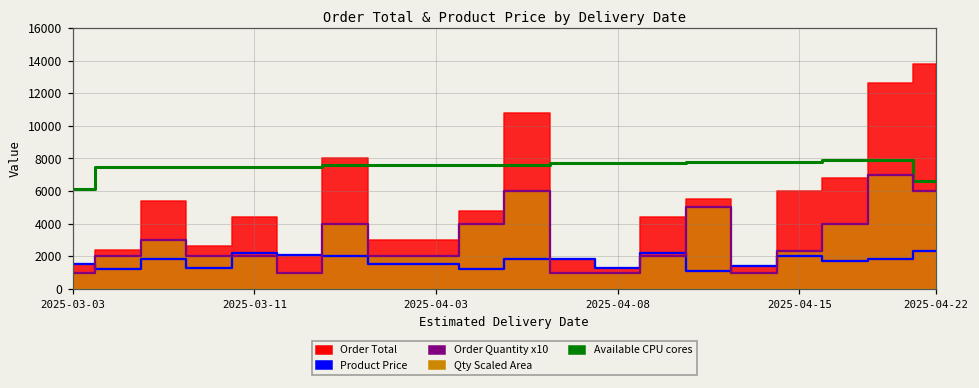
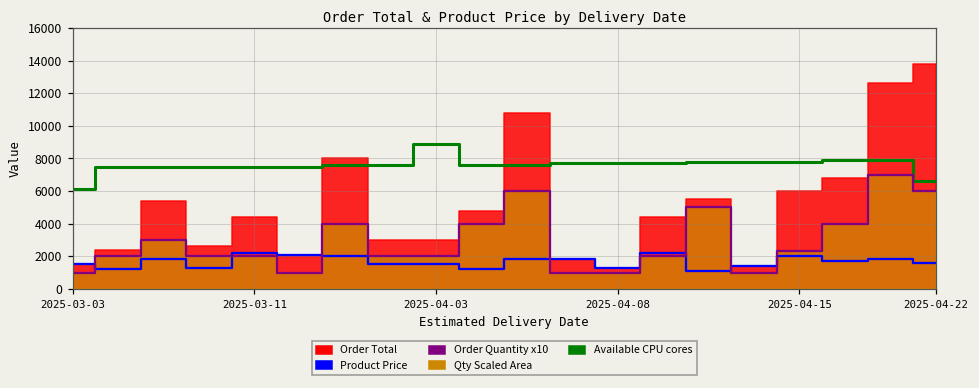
  {
    "Product Price": {
      "2025-03-11": 2200,
      "2025-04-03": 1500,
      "2025-04-08": 1300,
      "2025-04-15": 2000,
-     "2025-04-22": 2300
+     "2025-04-22": 1600
    },
    "Available CPU cores": {
      "2025-03-03": 6100,
      "2025-03-11": 7500,
-     "2025-04-03": 7600,
+     "2025-04-03": 8900,
      "2025-04-08": 7700,
      "2025-04-15": 7800,
      "2025-04-22": 6600
    },
    "Order Quantity x10": {
      "2025-03-11": 2000,
      "2025-04-03": 2000,
      "2025-04-08": 1000,
      "2025-04-15": 2400
    }
  }
